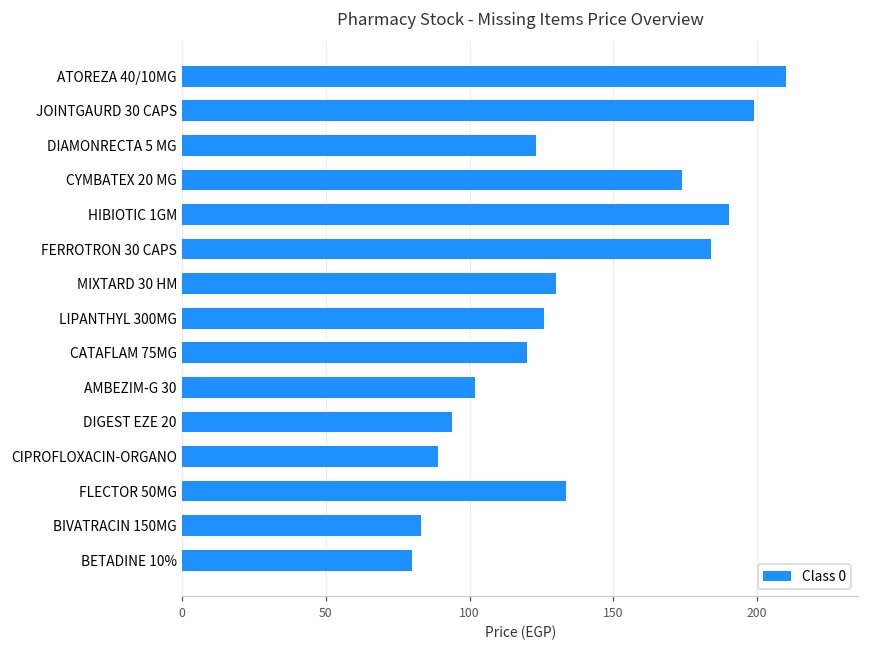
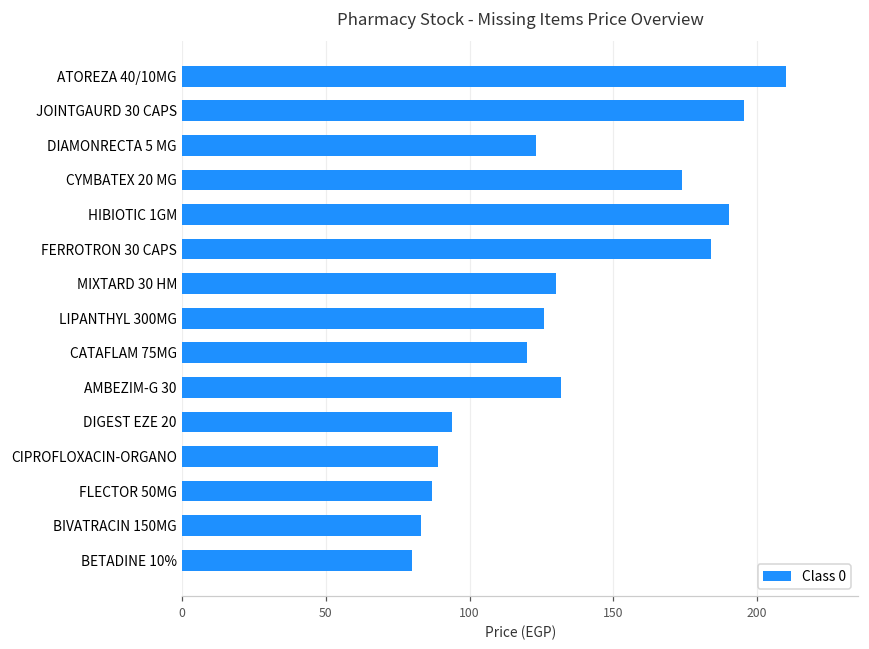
  {
    "ATOREZA 40/10MG": 210,
-   "JOINTGAURD 30 CAPS": 199,
+   "JOINTGAURD 30 CAPS": 196,
    "DIAMONRECTA 5 MG": 123,
    "CYMBATEX 20 MG": 174,
    "HIBIOTIC 1GM": 190,
    "FERROTRON 30 CAPS": 184,
    "MIXTARD 30 HM": 130,
    "LIPANTHYL 300MG": 126,
    "CATAFLAM 75MG": 120,
-   "AMBEZIM-G 30": 102,
+   "AMBEZIM-G 30": 132,
    "DIGEST EZE 20": 94,
    "CIPROFLOXACIN-ORGANO": 89,
-   "FLECTOR 50MG": 134,
+   "FLECTOR 50MG": 87,
    "BIVATRACIN 150MG": 83,
    "BETADINE 10%": 80
  }
